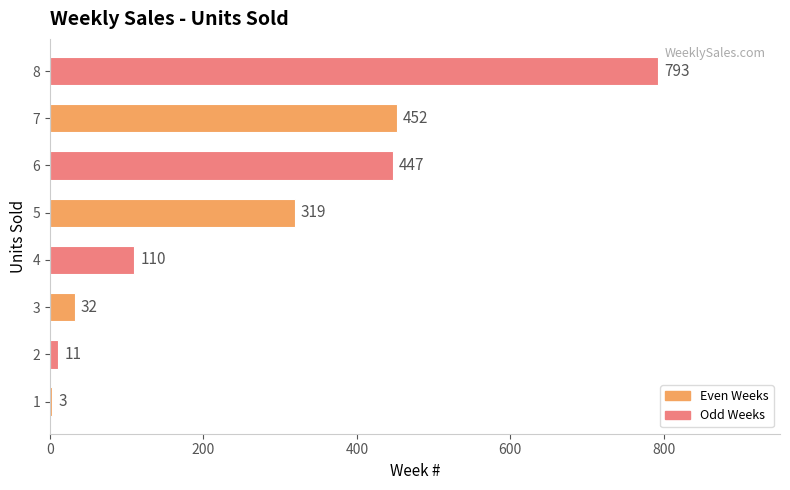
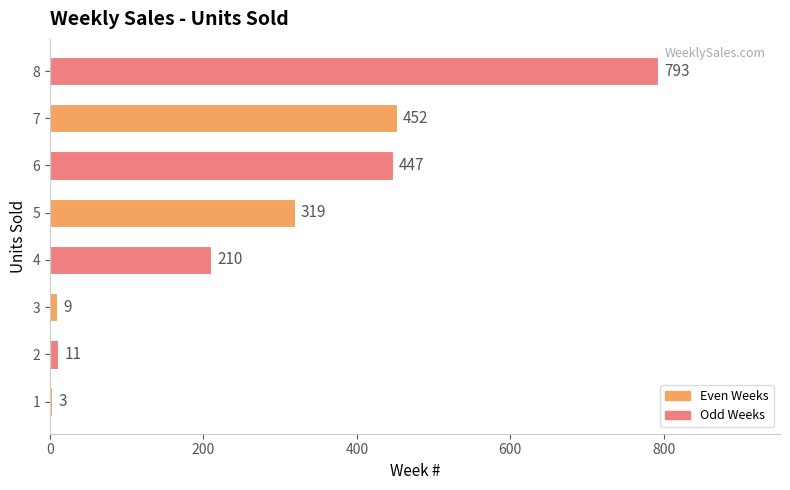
  {
    "8": 793,
    "7": 452,
    "6": 447,
    "5": 319,
-   "4": 110,
-   "3": 32,
+   "4": 210,
+   "3": 9,
    "2": 11,
    "1": 3
  }
